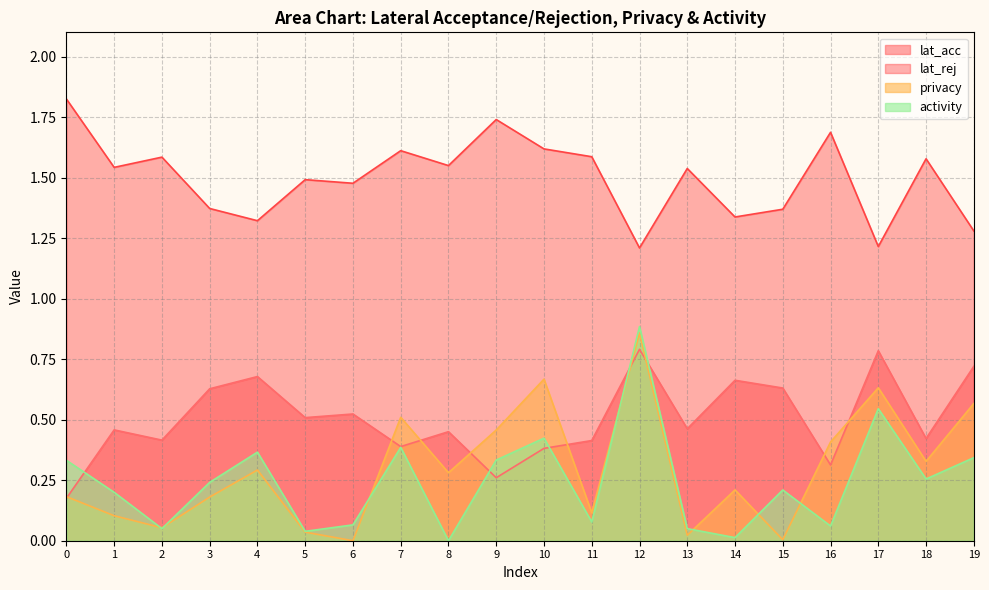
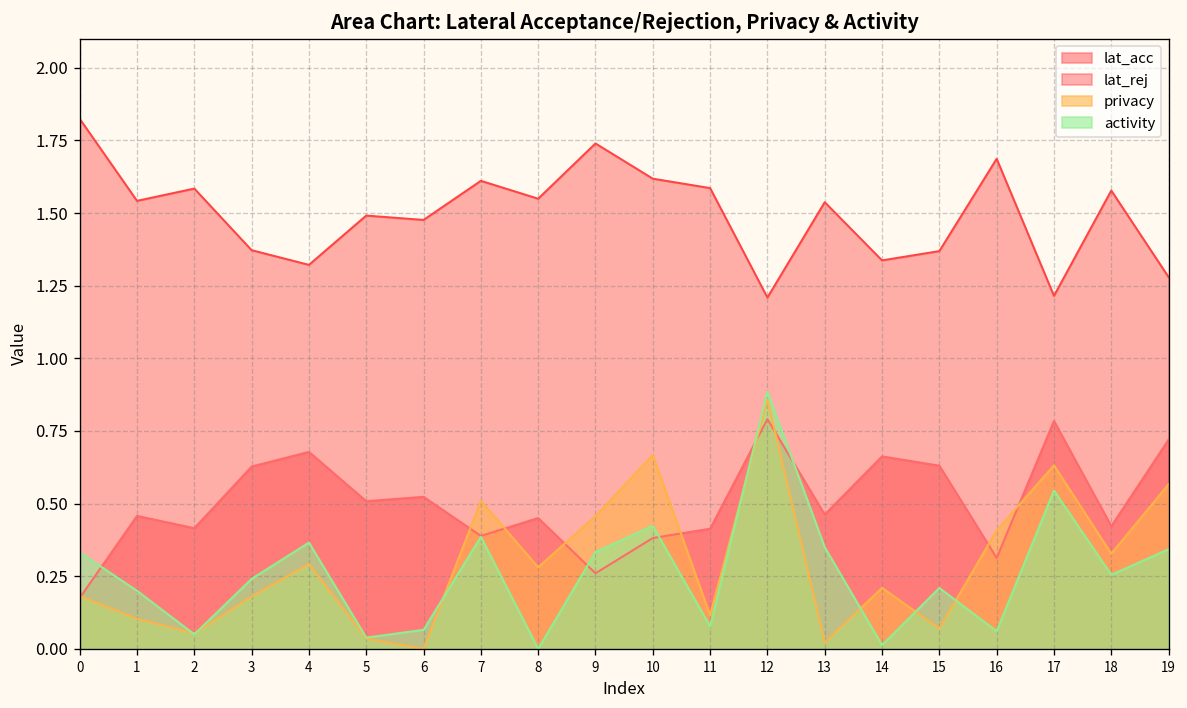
  {
    "privacy": {
      "1": 0.10,
      "3": 0.18,
      "4": 0.29,
      "6": 0.00,
      "7": 0.51,
      "8": 0.28,
      "9": 0.46,
      "10": 0.67,
      "11": 0.12,
      "12": 0.86,
      "13": 0.02,
      "14": 0.21,
-     "15": 0.00,
+     "15": 0.07,
      "16": 0.41,
      "17": 0.63,
      "18": 0.33,
      "19": 0.57
    },
    "activity": {
      "0": 0.33,
      "1": 0.20,
      "3": 0.24,
      "4": 0.37,
      "6": 0.07,
      "8": 0.00,
      "9": 0.33,
      "10": 0.42,
      "11": 0.08,
      "12": 0.88,
-     "13": 0.05,
+     "13": 0.35,
      "14": 0.01,
      "15": 0.21,
      "16": 0.06,
      "17": 0.55,
      "18": 0.25,
      "19": 0.34
    }
  }
